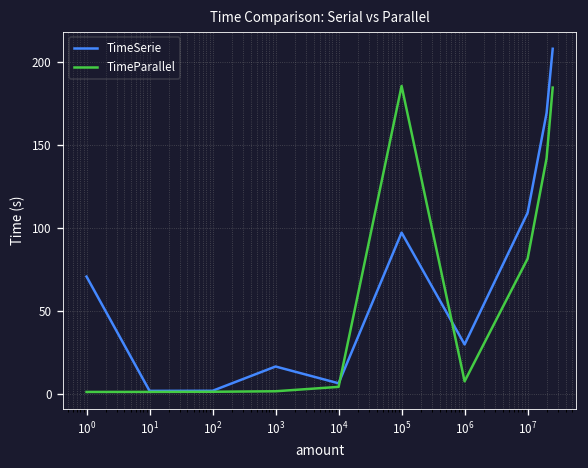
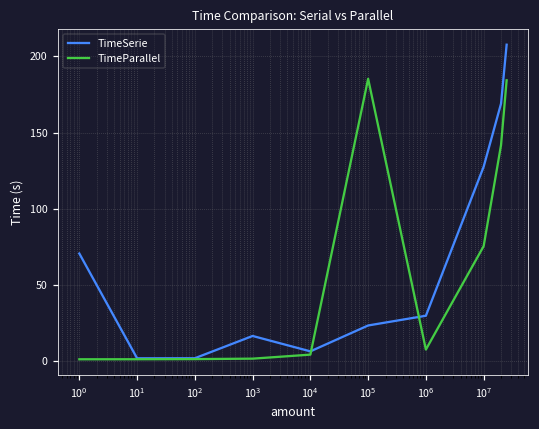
  {
    "TimeSerie": {
      "10^0": 71,
      "10^3": 16,
      "10^4": 6,
-     "10^5": 97,
+     "10^5": 23,
      "10^6": 30,
-     "10^7": 109
+     "10^7": 128
    },
    "TimeParallel": {
      "10^0": 1,
      "10^3": 2,
      "10^4": 4,
      "10^5": 185,
      "10^6": 8,
-     "10^7": 81
+     "10^7": 75
    }
  }
